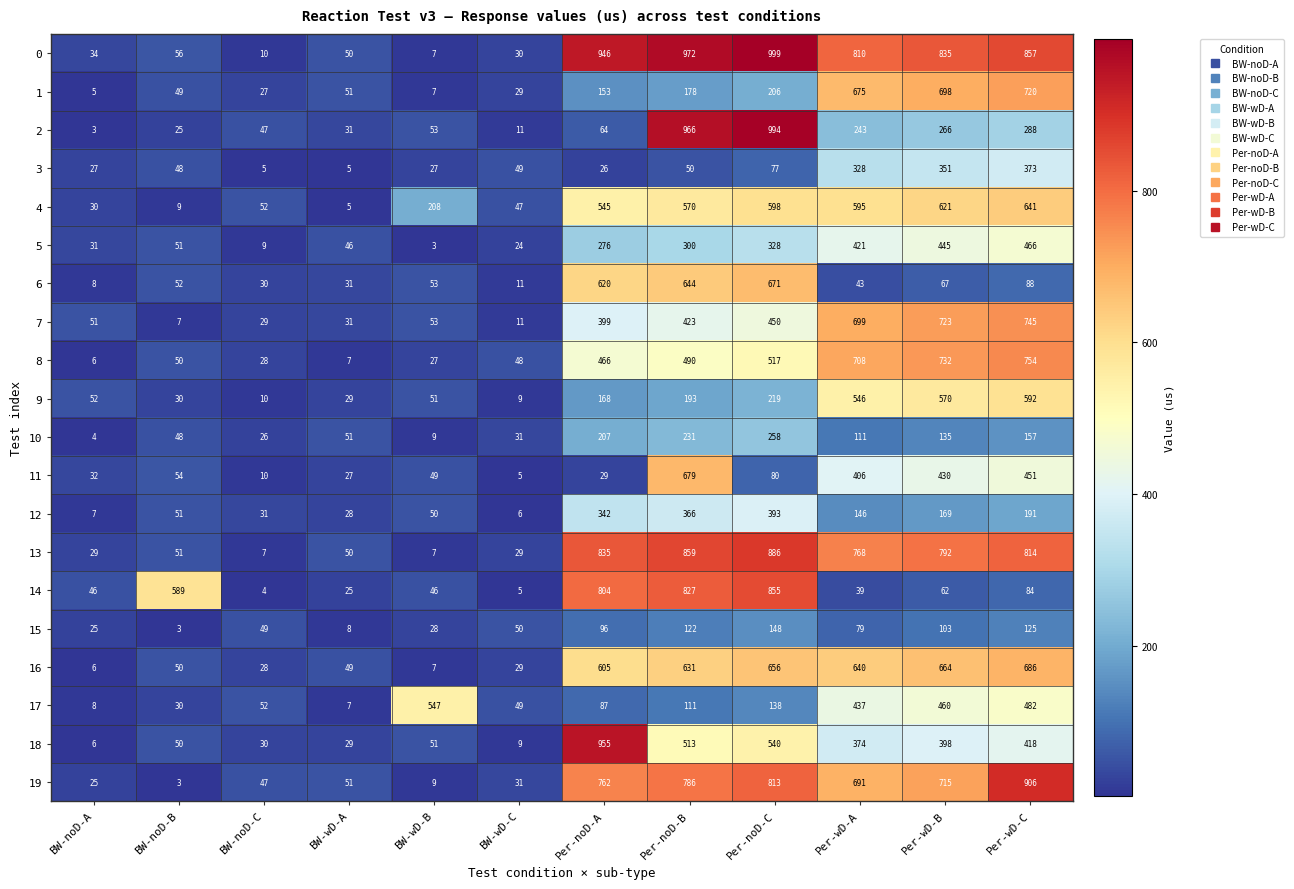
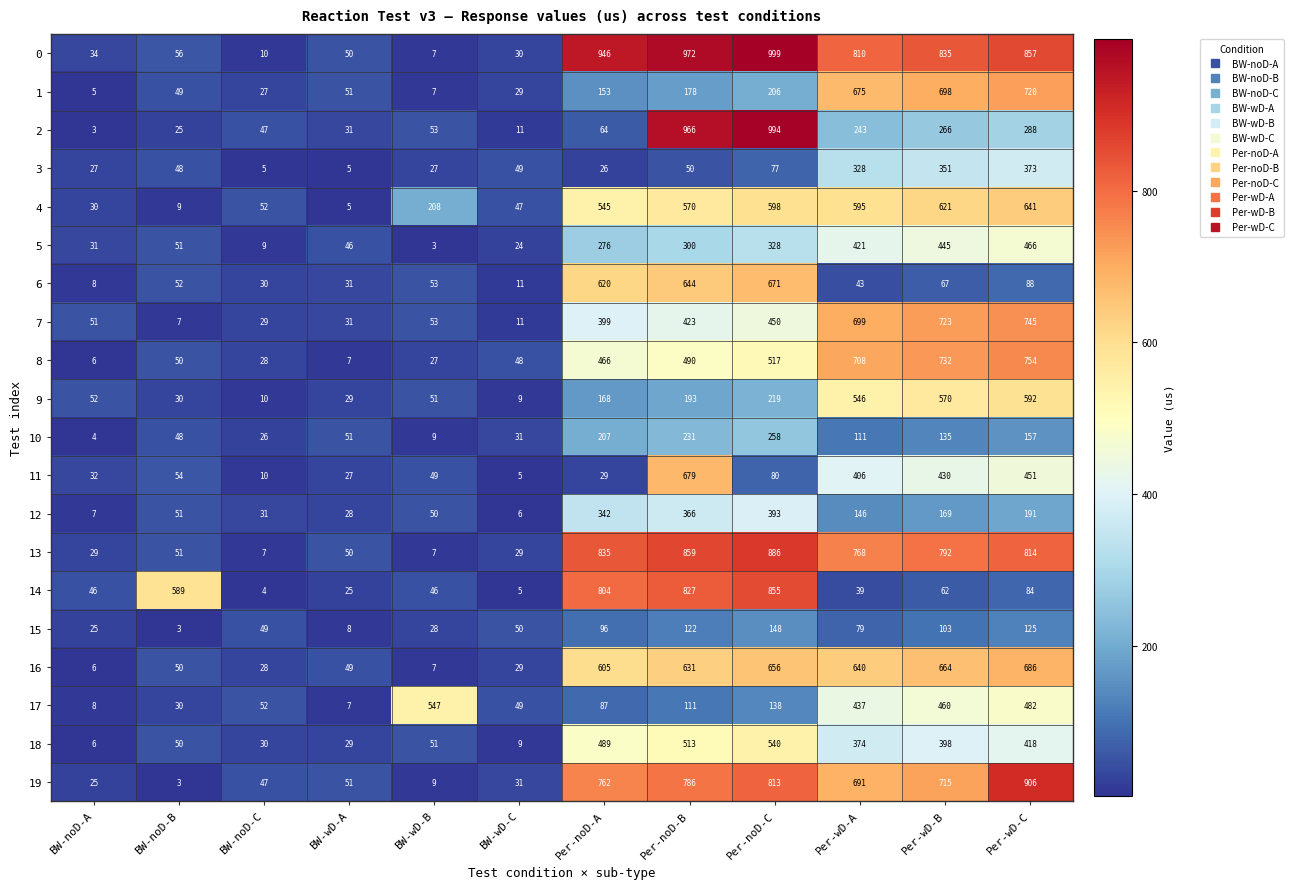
  {
    "18": {
      "BW-noD-A": 6,
      "BW-noD-B": 50,
      "BW-noD-C": 30,
      "BW-wD-A": 29,
      "BW-wD-B": 51,
      "BW-wD-C": 9,
-     "Per-noD-A": 955,
+     "Per-noD-A": 489,
      "Per-noD-B": 513,
      "Per-noD-C": 540,
      "Per-wD-A": 374,
      "Per-wD-B": 398,
      "Per-wD-C": 418
    }
  }
